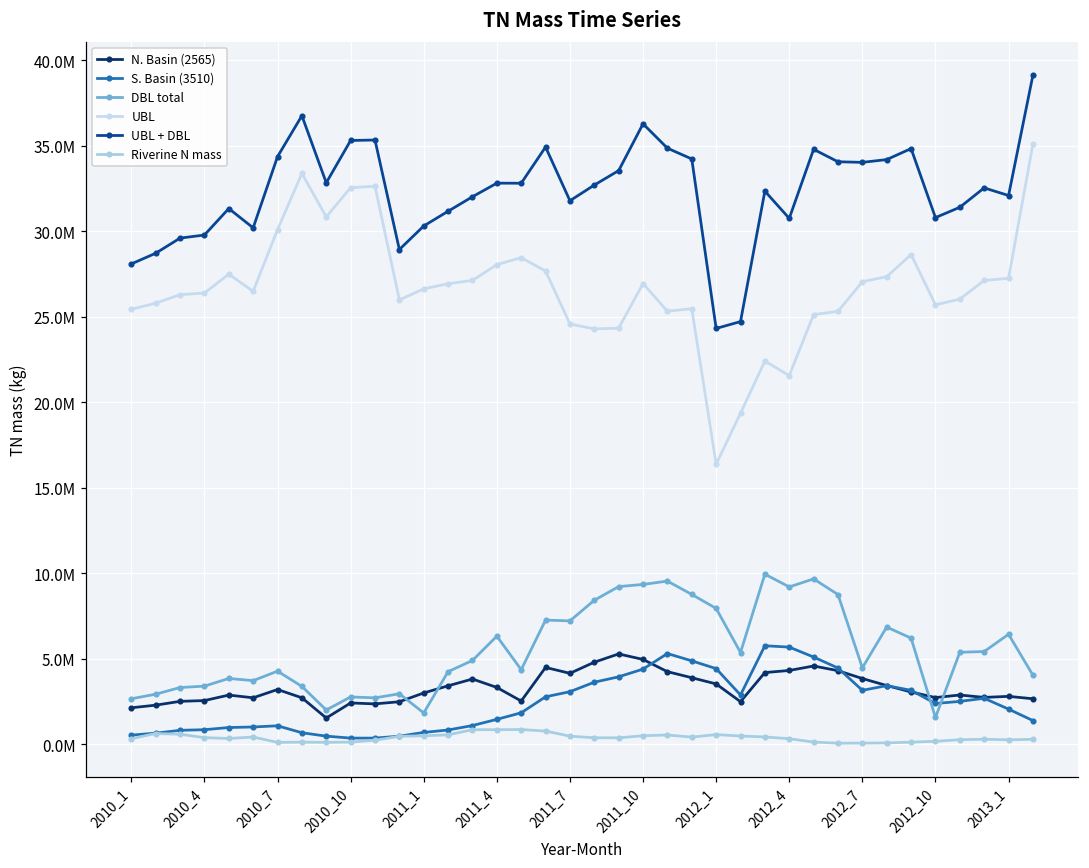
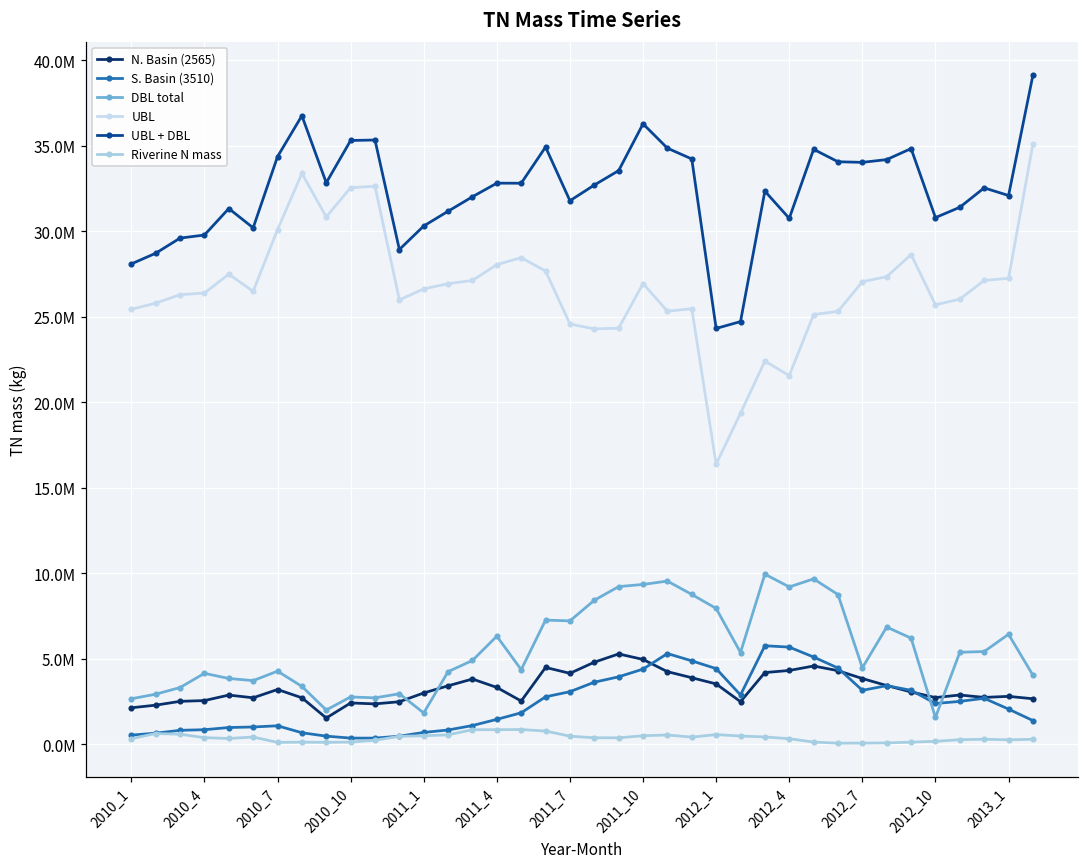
  {
    "S. Basin (3510)": {
      "2010_1": 500000,
      "2010_4": 800000,
      "2010_7": 1100000,
      "2010_10": 400000,
      "2011_1": 700000,
      "2011_4": 1400000,
      "2011_7": 3100000,
      "2011_10": 4400000,
      "2012_1": 4400000,
      "2012_4": 5700000,
      "2012_7": 3100000,
      "2012_10": 2400000,
      "2013_1": 2000000
    },
    "DBL total": {
      "2010_1": 2700000,
-     "2010_4": 3400000,
+     "2010_4": 4100000,
      "2010_7": 4300000,
      "2010_10": 2800000,
      "2011_1": 1800000,
      "2011_4": 6300000,
      "2011_7": 7200000,
      "2011_10": 9300000,
      "2012_1": 7900000,
      "2012_4": 9200000,
      "2012_7": 4500000,
      "2012_10": 1600000,
      "2013_1": 6400000
    }
  }
